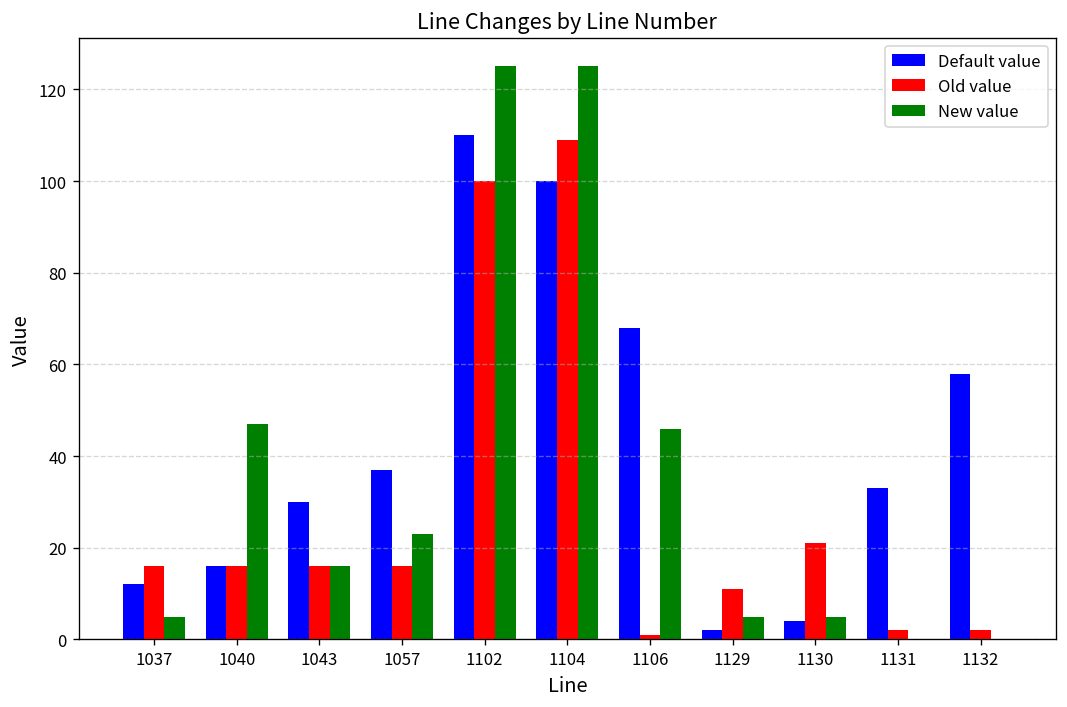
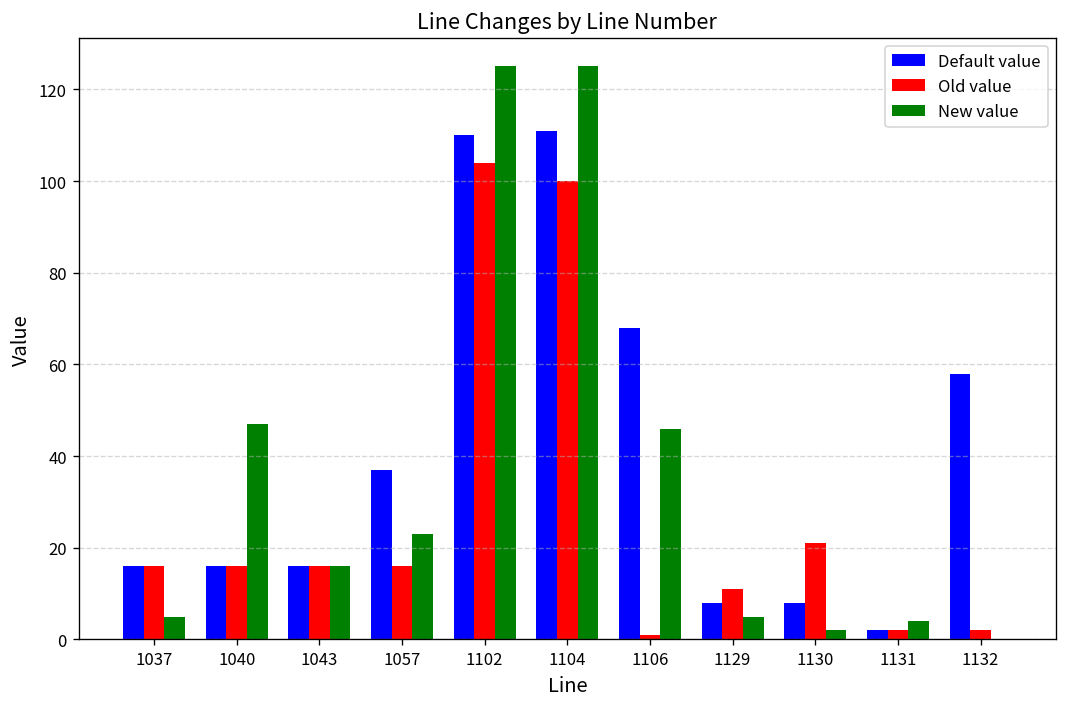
  {
    "Default value": {
-     "1037": 12,
+     "1037": 16,
      "1040": 16,
-     "1043": 30,
+     "1043": 16,
      "1057": 37,
      "1102": 110,
-     "1104": 100,
+     "1104": 111,
      "1106": 68,
-     "1129": 2,
-     "1130": 4,
-     "1131": 33,
+     "1129": 8,
+     "1130": 8,
+     "1131": 2,
      "1132": 58
    },
    "Old value": {
      "1037": 16,
      "1040": 16,
      "1043": 16,
      "1057": 16,
-     "1102": 100,
-     "1104": 109,
+     "1102": 104,
+     "1104": 100,
      "1106": 1,
      "1129": 11,
      "1130": 21,
      "1131": 2,
      "1132": 2
    },
    "New value": {
      "1037": 5,
      "1040": 47,
      "1043": 16,
      "1057": 23,
      "1102": 125,
      "1104": 125,
      "1106": 46,
      "1129": 5,
-     "1130": 5,
-     "1131": 0,
+     "1130": 2,
+     "1131": 4,
      "1132": 0
    }
  }
